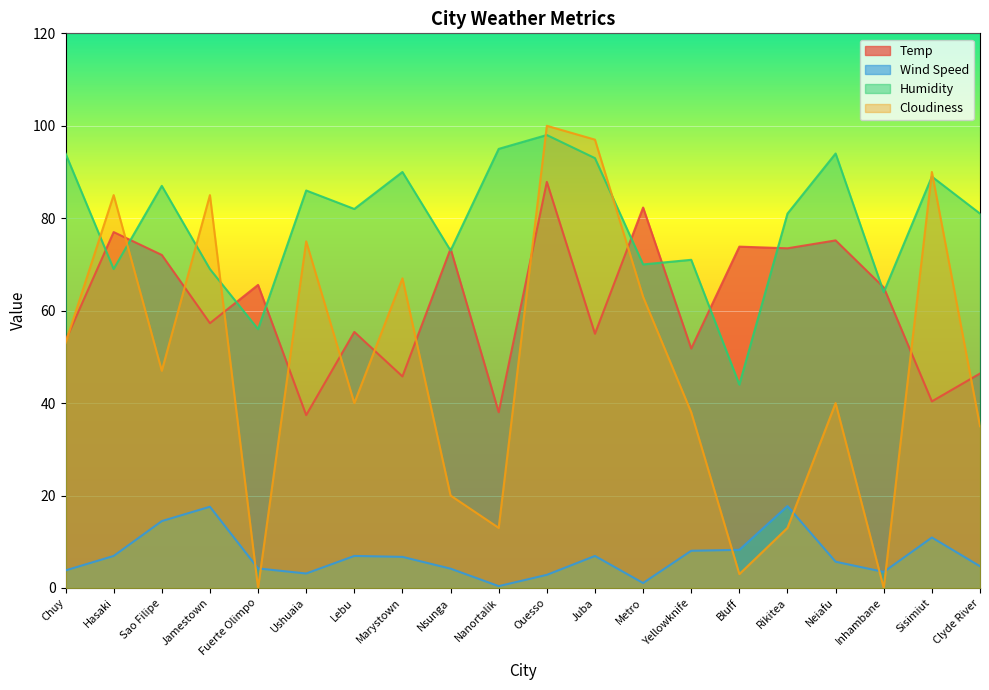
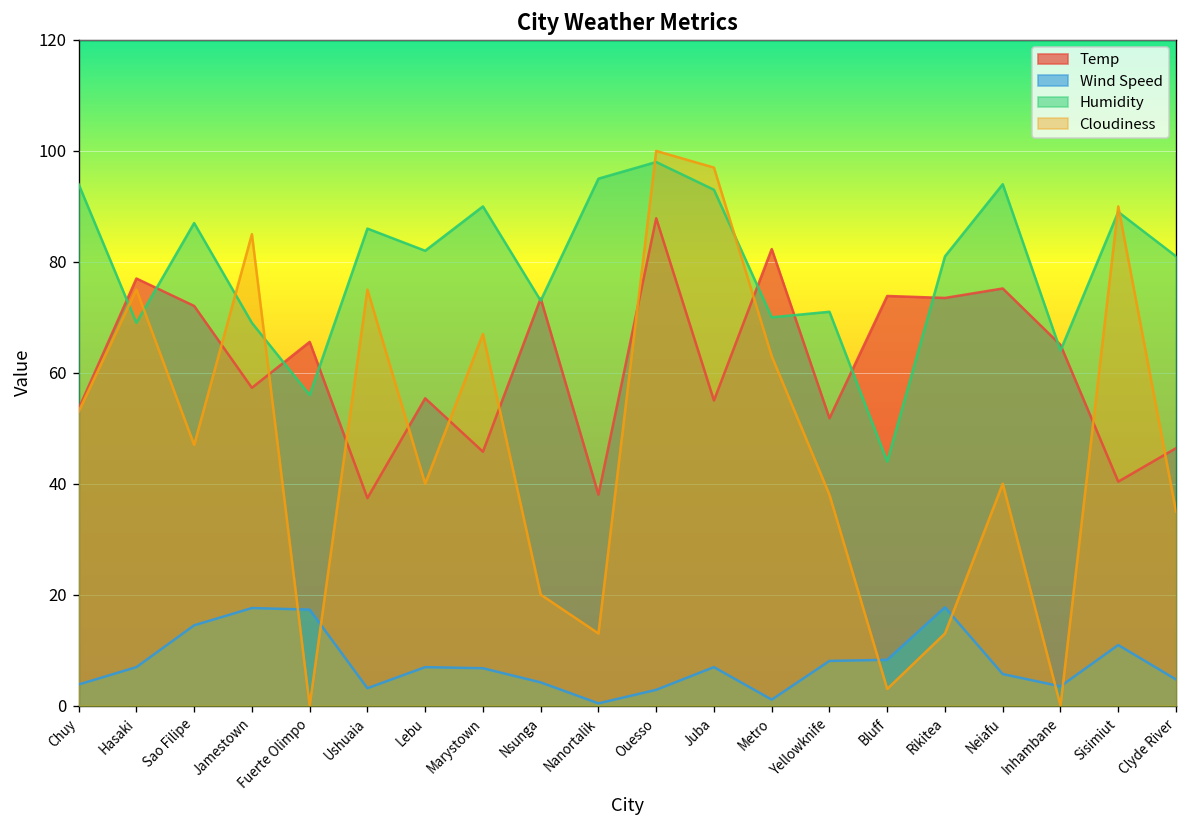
  {
    "Temp": {
      "Hasaki": 77,
      "Sao Filipe": 72,
      "Jamestown": 57,
      "Fuerte Olimpo": 66,
      "Ushuaia": 37,
      "Lebu": 55,
      "Marystown": 46,
      "Nanortalik": 38,
      "Ouesso": 88,
      "Juba": 55,
      "Metro": 82,
      "Yellowknife": 52,
      "Bluff": 74,
      "Rikitea": 73,
      "Neiafu": 75,
      "Inhambane": 65,
      "Sisimiut": 40,
      "Clyde River": 46
    },
    "Wind Speed": {
      "Chuy": 4,
      "Hasaki": 7,
      "Sao Filipe": 14,
      "Jamestown": 18,
-     "Fuerte Olimpo": 4,
+     "Fuerte Olimpo": 17,
      "Ushuaia": 3,
      "Lebu": 7,
      "Marystown": 7,
      "Nsunga": 4,
      "Nanortalik": 0,
      "Ouesso": 3,
      "Juba": 7,
      "Metro": 1,
      "Yellowknife": 8,
      "Bluff": 8,
      "Rikitea": 18,
      "Neiafu": 6,
      "Inhambane": 3,
      "Sisimiut": 11,
      "Clyde River": 5
    },
    "Humidity": {
      "Chuy": 94,
      "Hasaki": 69,
      "Sao Filipe": 87,
      "Jamestown": 69,
      "Fuerte Olimpo": 56,
      "Ushuaia": 86,
      "Lebu": 82,
      "Marystown": 90,
      "Nanortalik": 95,
      "Ouesso": 98,
      "Juba": 93,
      "Metro": 70,
      "Yellowknife": 71,
      "Bluff": 44,
      "Rikitea": 81,
      "Neiafu": 94,
      "Inhambane": 64,
      "Sisimiut": 89,
      "Clyde River": 81
    },
    "Cloudiness": {
-     "Hasaki": 85,
+     "Hasaki": 75,
      "Sao Filipe": 47,
      "Jamestown": 85,
      "Fuerte Olimpo": 0,
      "Ushuaia": 75,
      "Lebu": 40,
      "Marystown": 67,
      "Nsunga": 20,
      "Nanortalik": 13,
      "Ouesso": 100,
      "Juba": 97,
      "Metro": 63,
      "Yellowknife": 38,
      "Bluff": 3,
      "Rikitea": 13,
      "Neiafu": 40,
      "Inhambane": 0,
      "Sisimiut": 90,
      "Clyde River": 35
    }
  }
